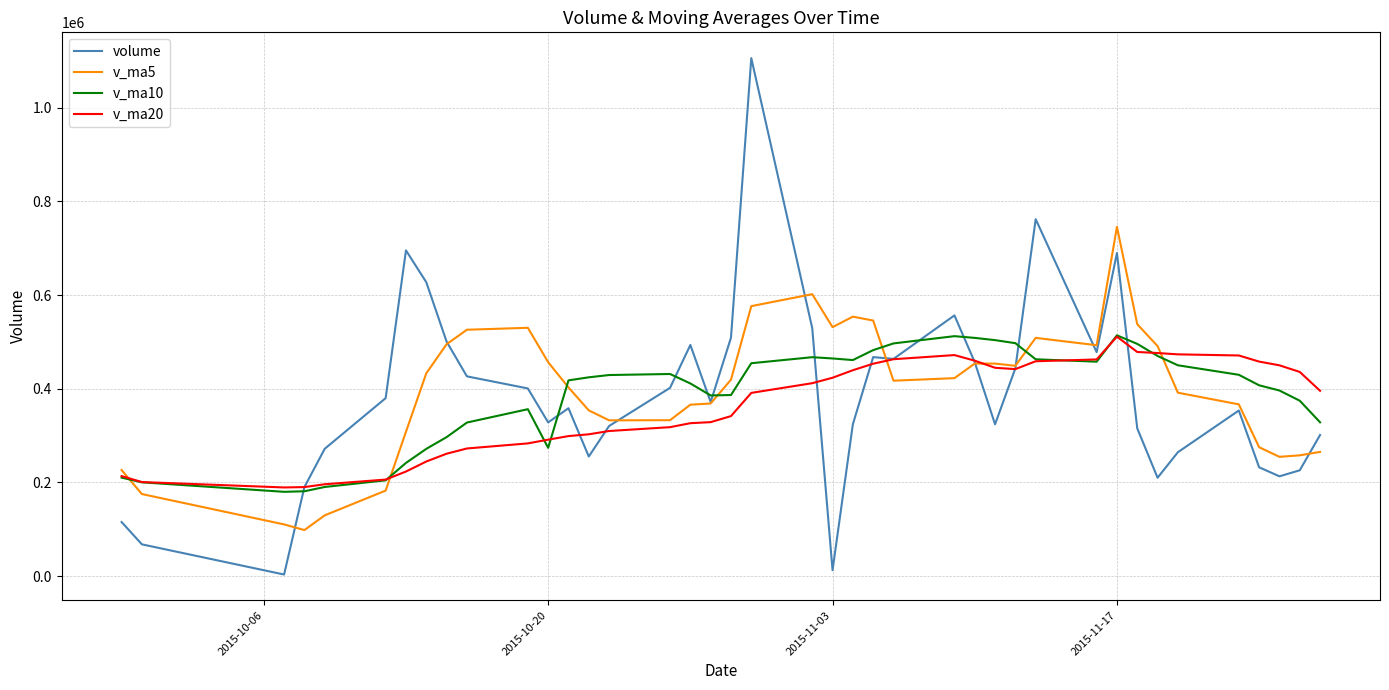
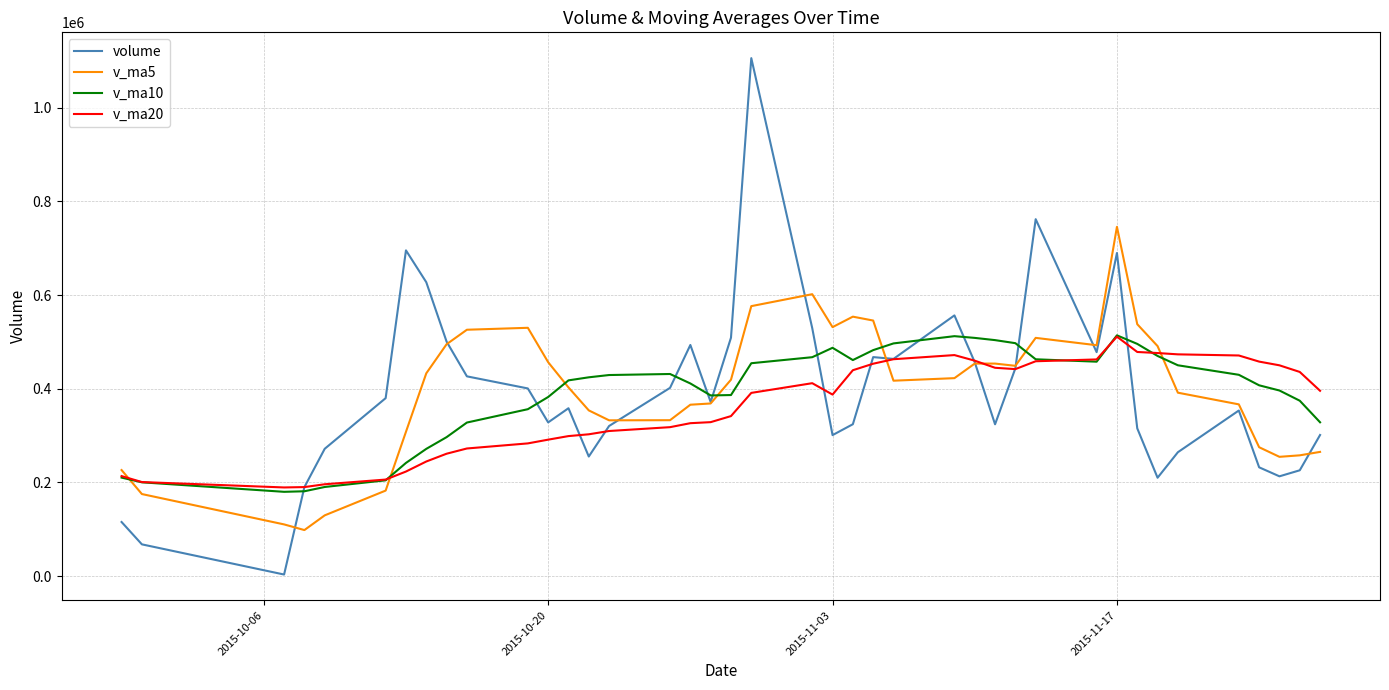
  {
    "volume": {
      "2015-10-20": 330000,
-     "2015-11-03": 10000,
+     "2015-11-03": 300000,
      "2015-11-17": 690000
    },
    "v_ma5": {
      "2015-10-20": 460000,
      "2015-11-03": 530000,
      "2015-11-17": 750000
    },
    "v_ma10": {
-     "2015-10-20": 270000,
-     "2015-11-03": 460000
+     "2015-10-20": 380000,
+     "2015-11-03": 490000
    },
    "v_ma20": {
      "2015-10-20": 290000,
-     "2015-11-03": 420000
+     "2015-11-03": 390000
    }
  }
